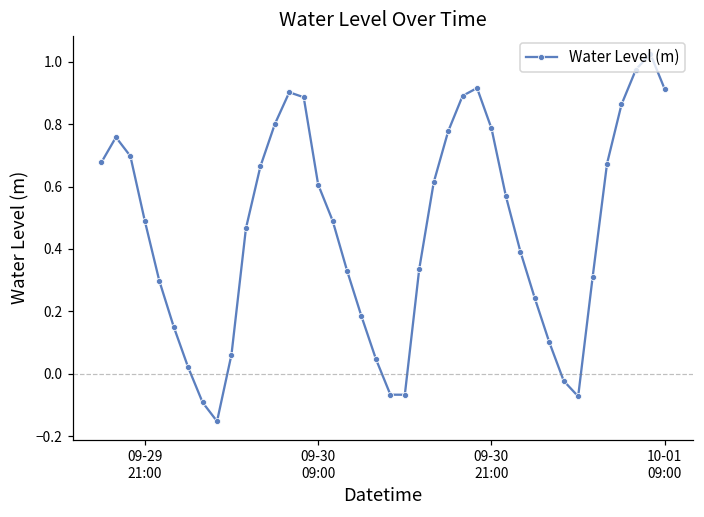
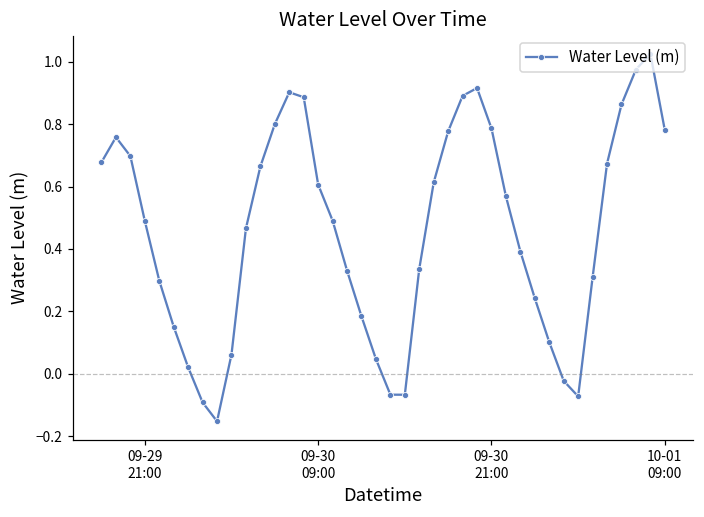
  {
    "09-29 21:00": 0.49,
    "09-30 09:00": 0.61,
    "09-30 21:00": 0.79,
-   "10-01 09:00": 0.91
+   "10-01 09:00": 0.78
  }
